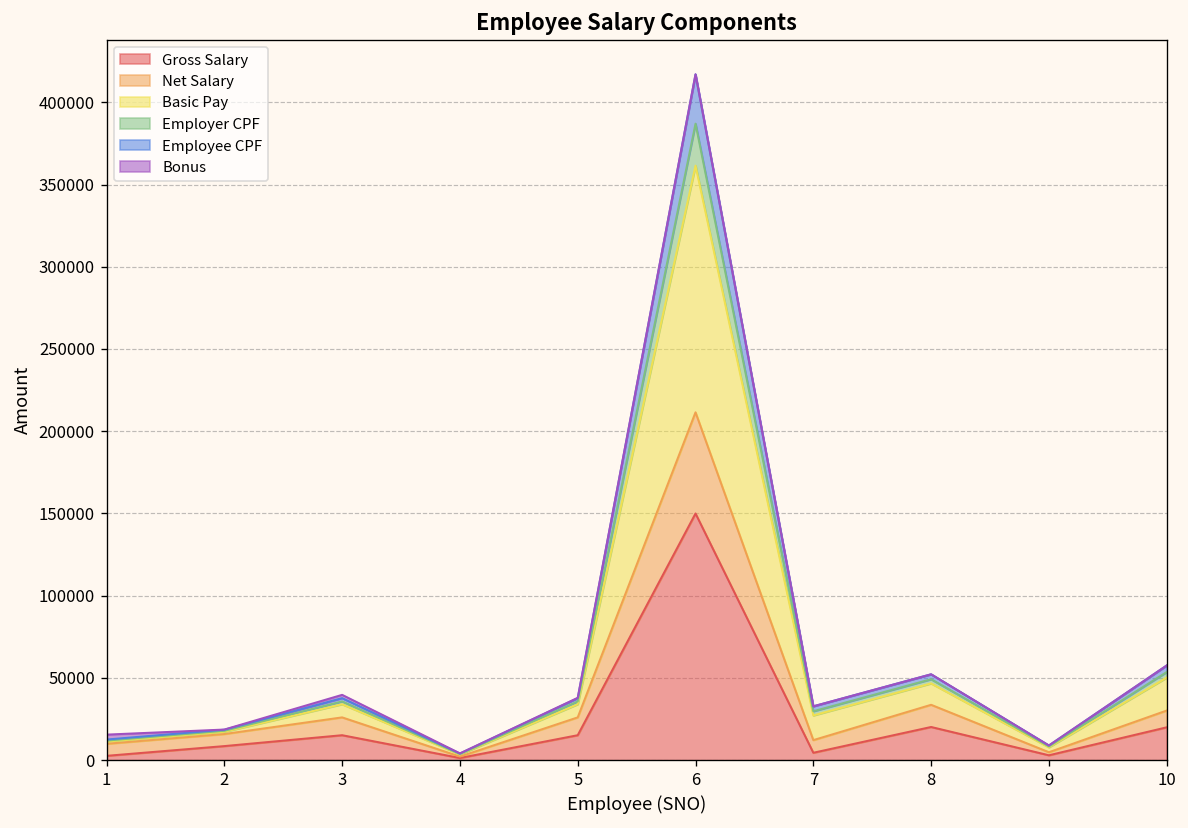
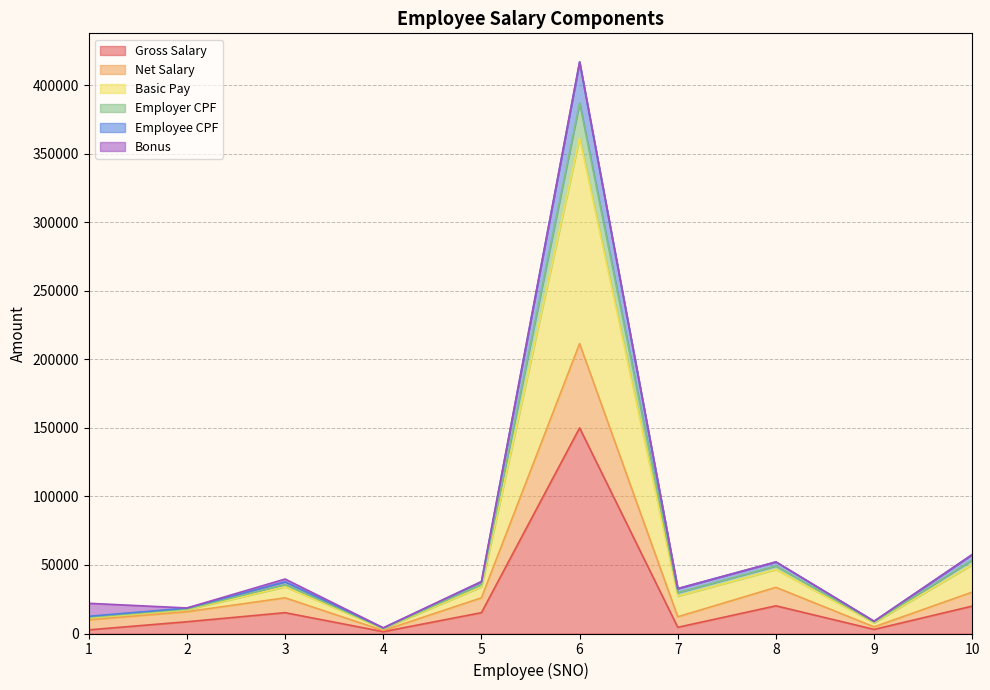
  {
    "Gross Salary": {
      "1": 3000,
      "2": 9000,
      "3": 15000,
      "5": 15000,
      "6": 150000,
      "7": 5000,
      "8": 20000,
      "9": 3000,
      "10": 20000
    },
    "Employer CPF": {
      "6": 26000,
      "7": 3000,
      "8": 3000,
      "10": 3000
    },
    "Employee CPF": {
      "3": 2000
    },
    "Bonus": {
-     "1": 3000,
+     "1": 9000,
      "3": 2000
    }
  }
